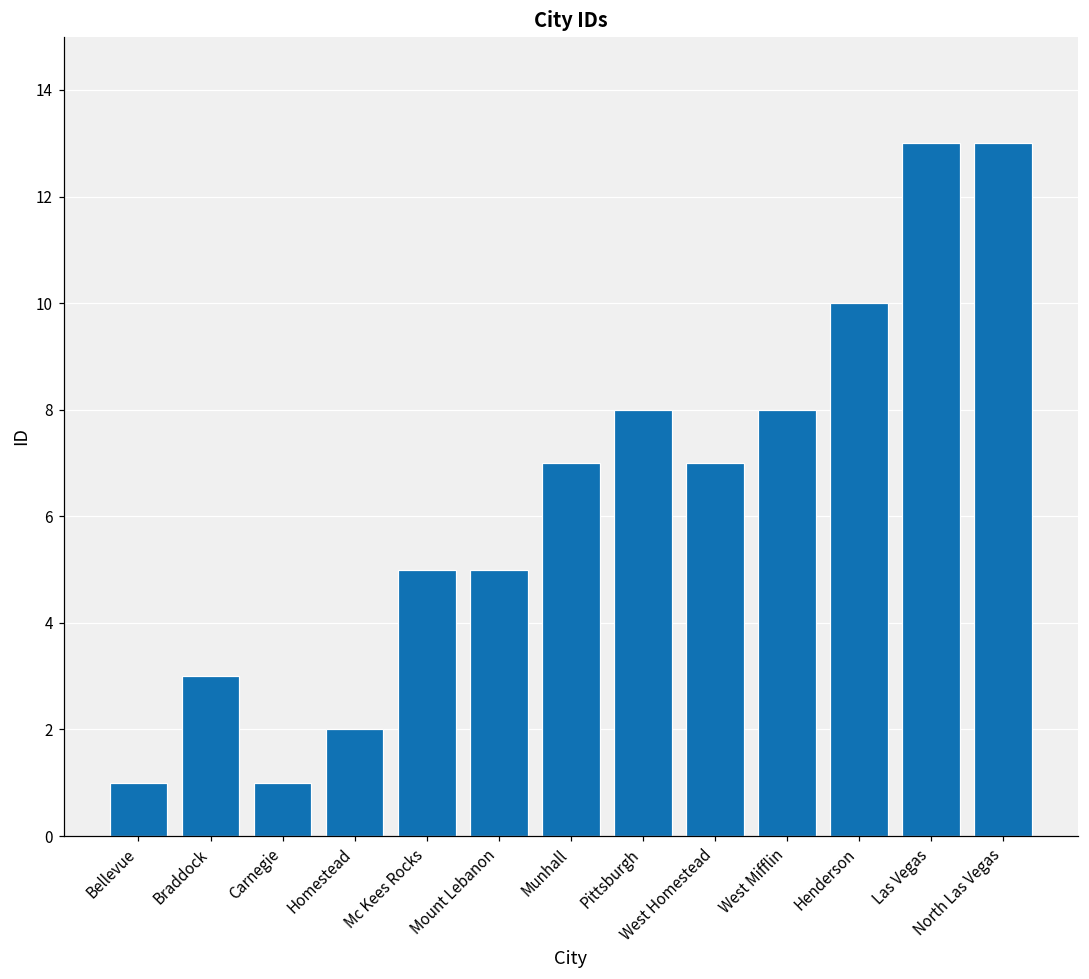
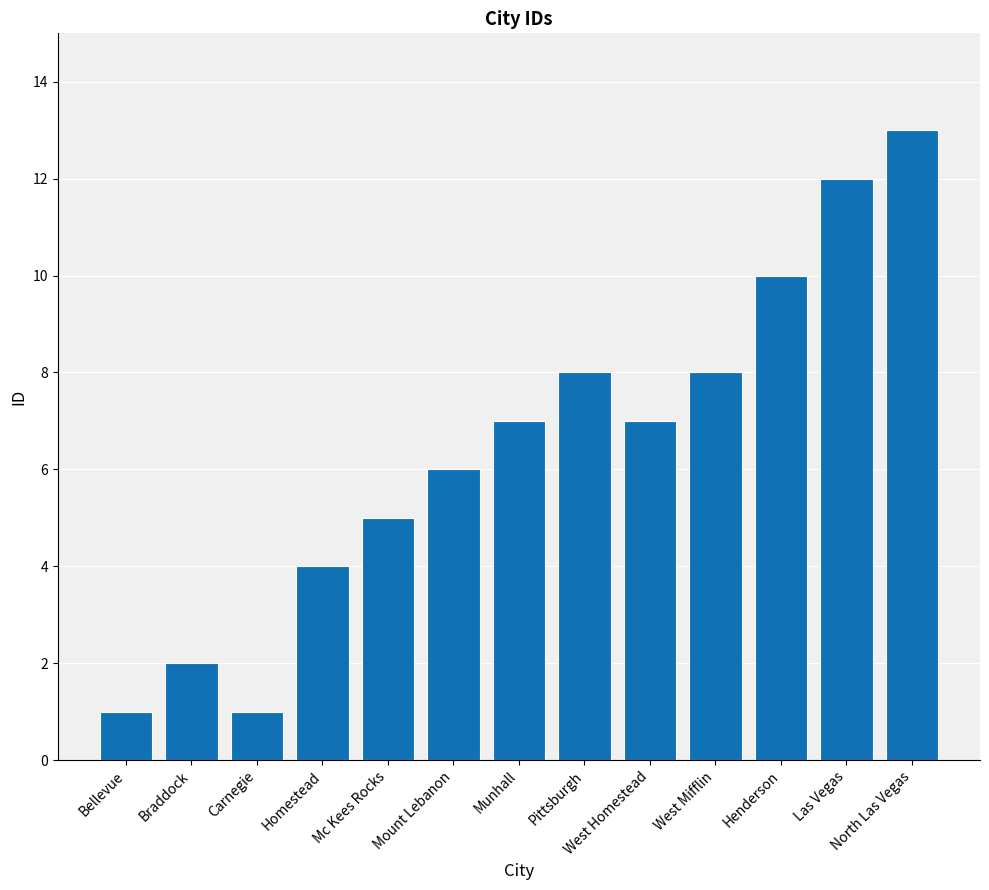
  {
    "Bellevue": 1,
-   "Braddock": 3,
+   "Braddock": 2,
    "Carnegie": 1,
-   "Homestead": 2,
+   "Homestead": 4,
    "Mc Kees Rocks": 5,
-   "Mount Lebanon": 5,
+   "Mount Lebanon": 6,
    "Munhall": 7,
    "Pittsburgh": 8,
    "West Homestead": 7,
    "West Mifflin": 8,
    "Henderson": 10,
-   "Las Vegas": 13,
+   "Las Vegas": 12,
    "North Las Vegas": 13
  }
